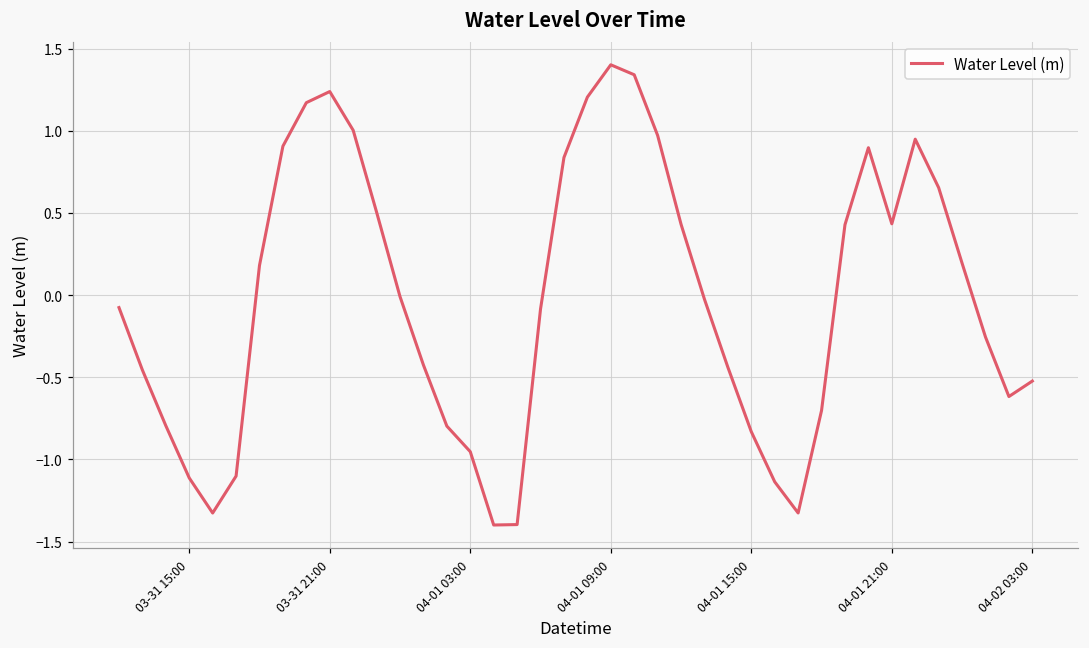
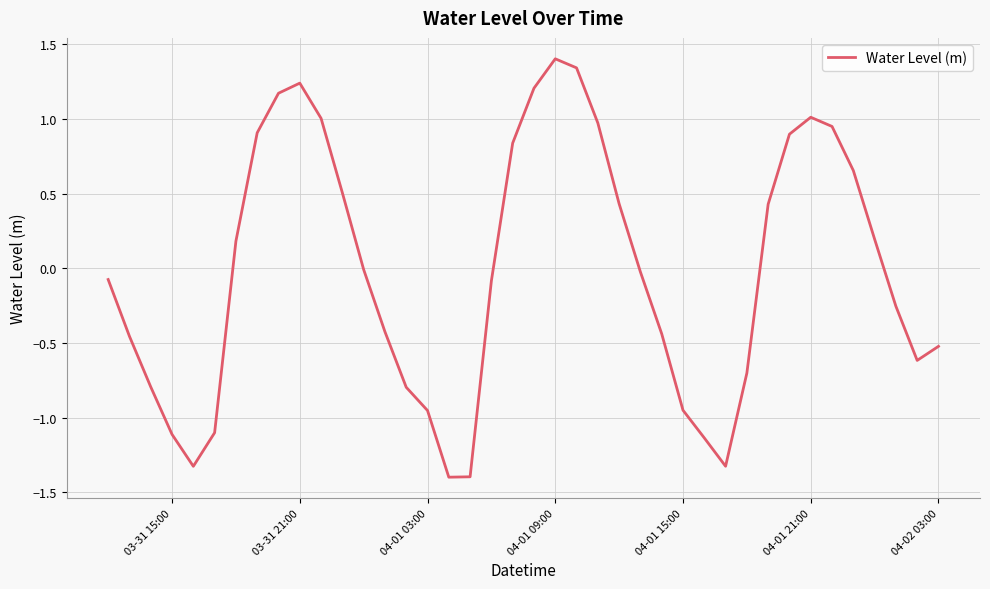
  {
    "03-31 15:00": -1.11,
    "03-31 21:00": 1.24,
    "04-01 03:00": -0.95,
    "04-01 09:00": 1.40,
-   "04-01 15:00": -0.83,
-   "04-01 21:00": 0.43,
+   "04-01 15:00": -0.95,
+   "04-01 21:00": 1.01,
    "04-02 03:00": -0.52
  }
